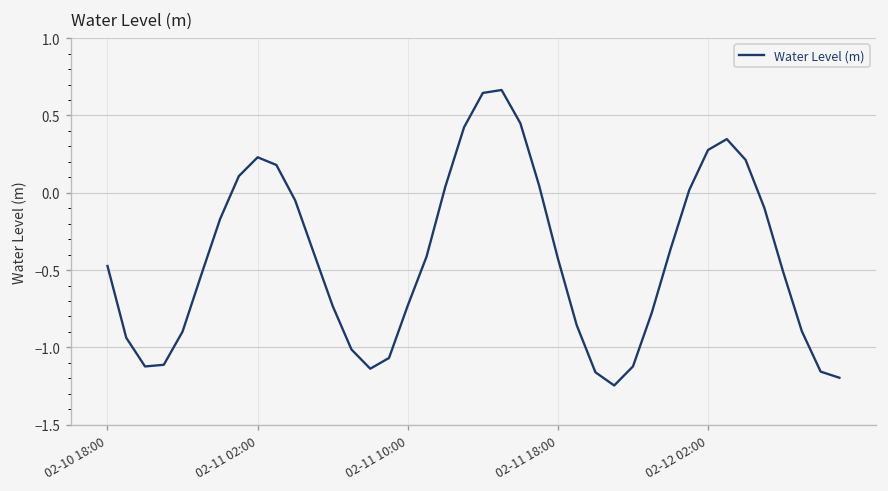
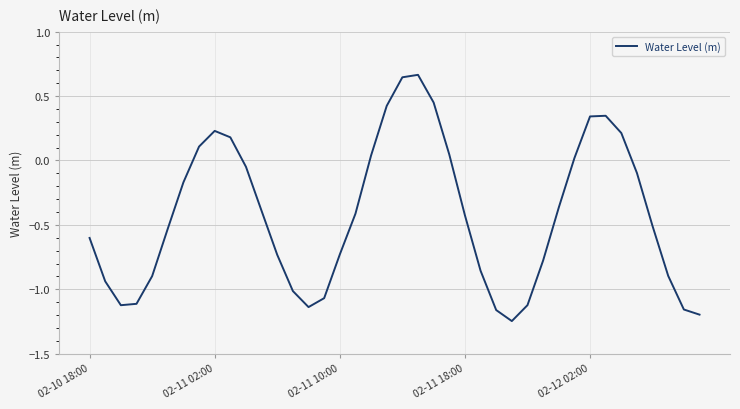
  {
-   "02-10 18:00": -0.47,
+   "02-10 18:00": -0.60,
    "02-11 02:00": 0.23,
    "02-11 10:00": -0.73,
    "02-11 18:00": -0.43,
-   "02-12 02:00": 0.28
+   "02-12 02:00": 0.34
  }
